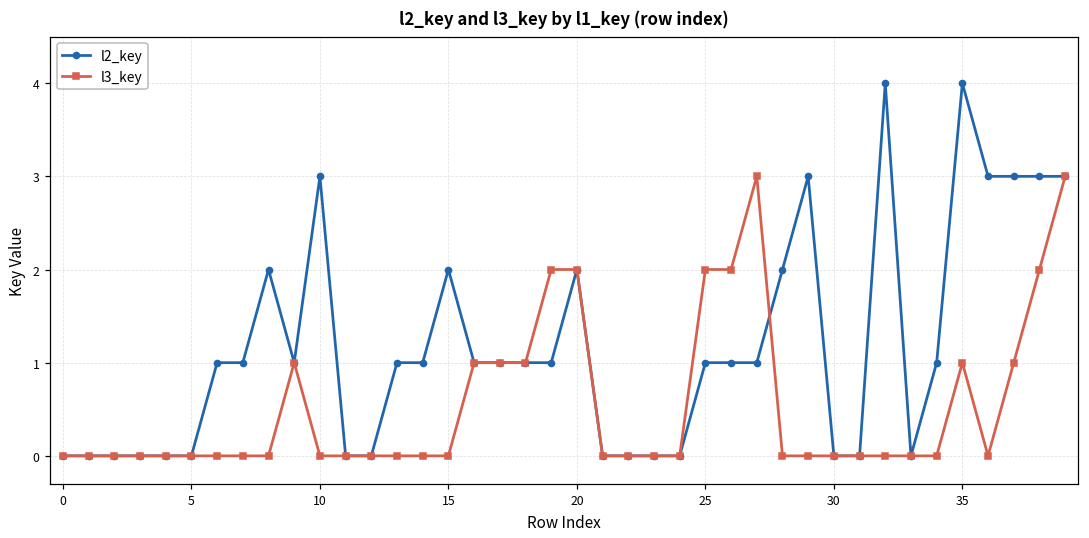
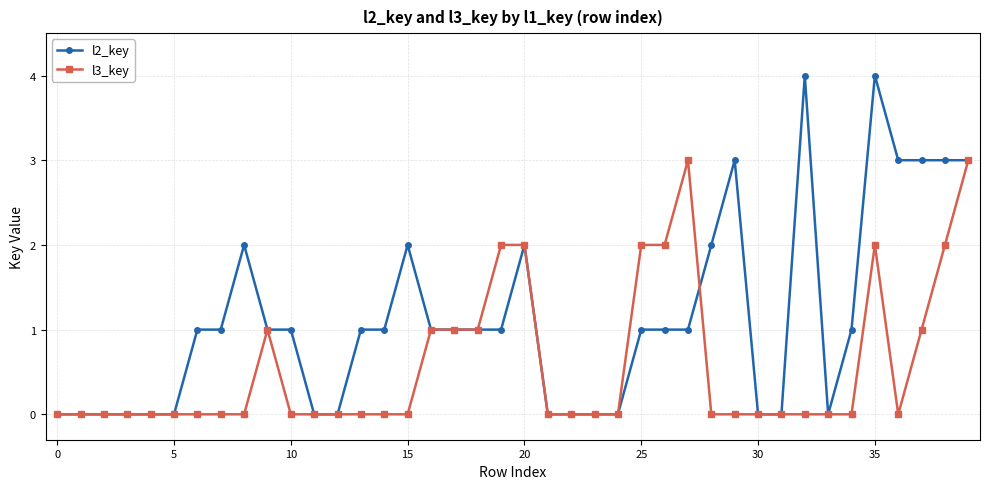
  {
    "l2_key": {
-     "10": 3,
+     "10": 1,
      "15": 2,
      "25": 1,
      "35": 4
    },
    "l3_key": {
      "10": 0,
      "15": 0,
      "25": 2,
-     "35": 1
+     "35": 2
    }
  }
